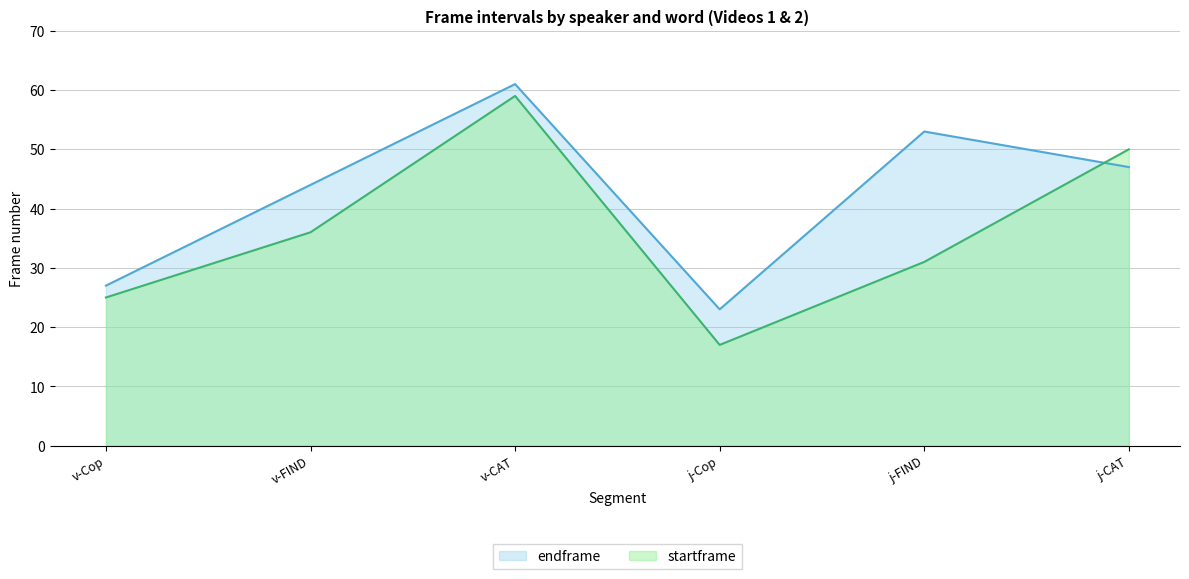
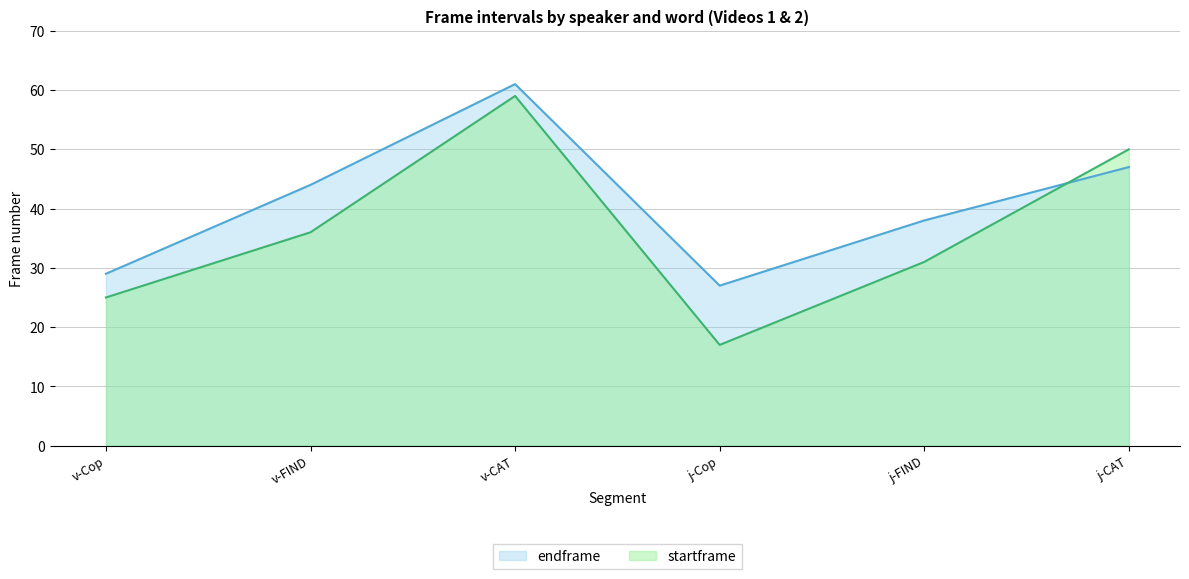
  {
    "endframe": {
-     "v-Cop": 27,
+     "v-Cop": 29,
      "v-FIND": 44,
      "v-CAT": 61,
-     "j-Cop": 23,
-     "j-FIND": 53,
+     "j-Cop": 27,
+     "j-FIND": 38,
      "j-CAT": 47
    },
    "startframe": {
      "v-Cop": 25,
      "v-FIND": 36,
      "v-CAT": 59,
      "j-Cop": 17,
      "j-FIND": 31,
      "j-CAT": 50
    }
  }
